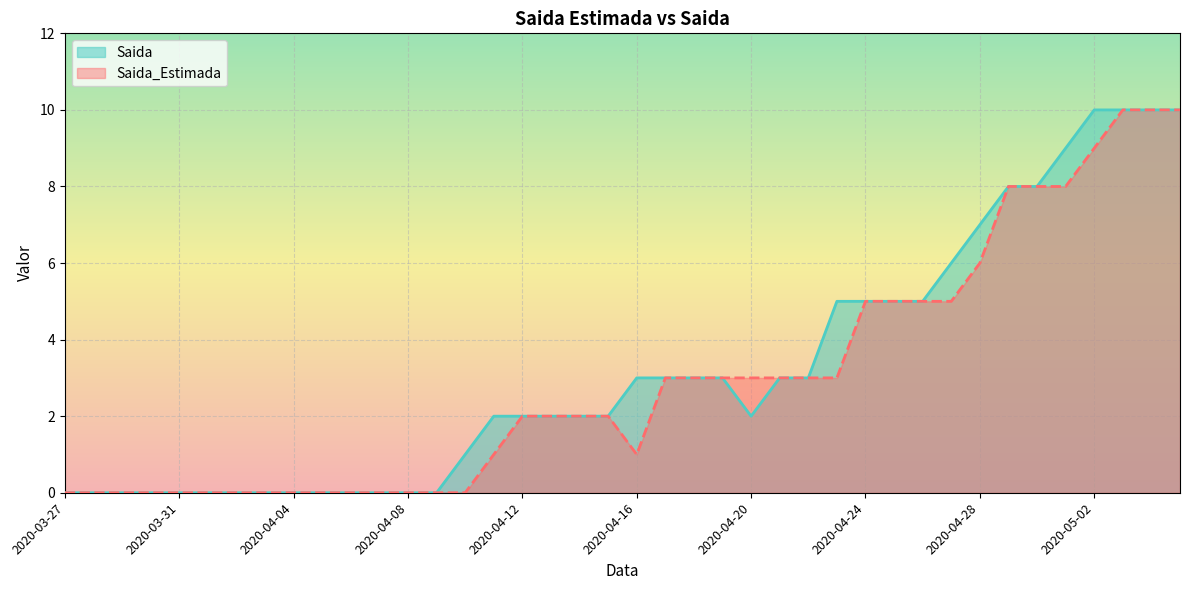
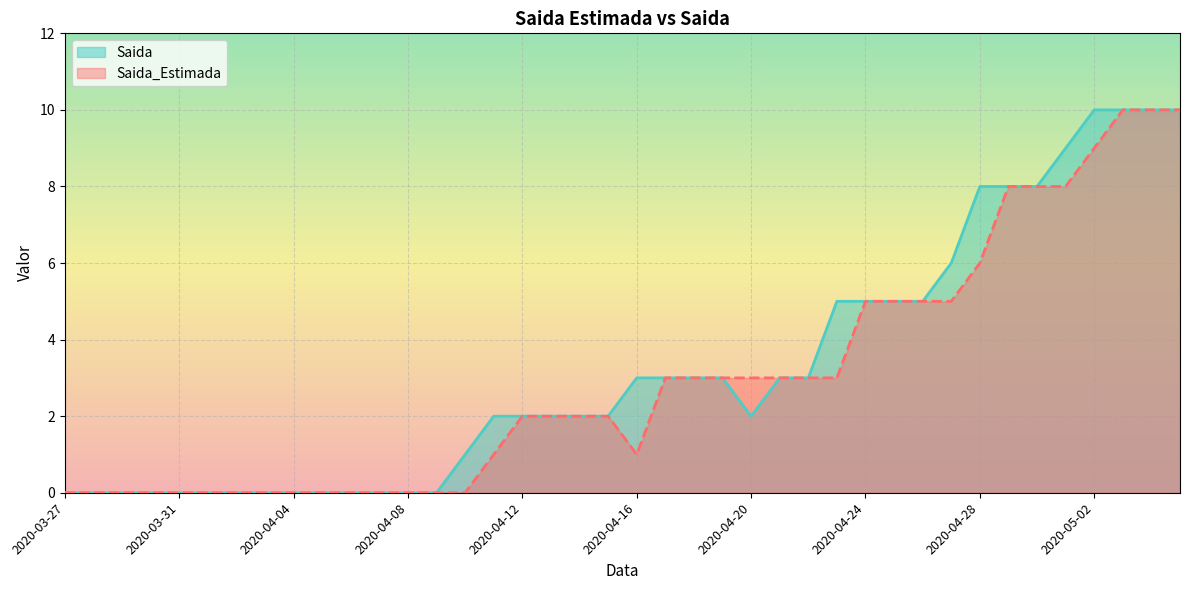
  {
    "Saida": {
      "2020-04-16": 3,
      "2020-04-20": 2,
-     "2020-04-28": 7,
+     "2020-04-28": 8,
      "2020-05-02": 10
    },
    "Saida_Estimada": {
      "2020-04-16": 1,
      "2020-04-20": 3,
      "2020-04-28": 6,
      "2020-05-02": 9
    }
  }
